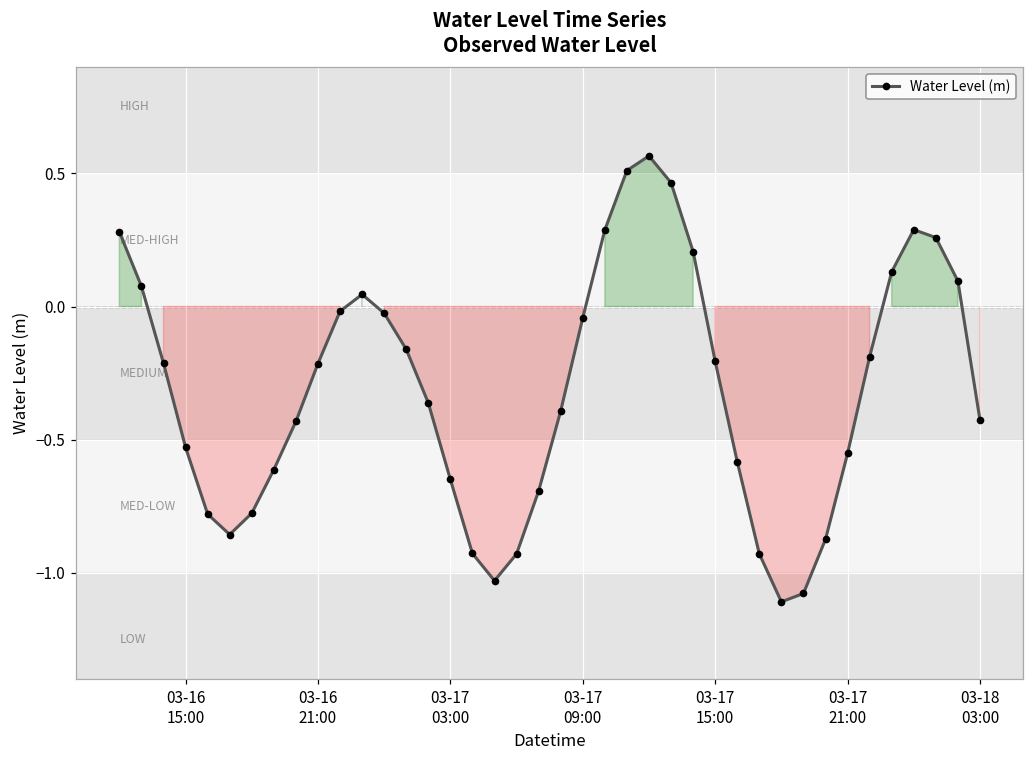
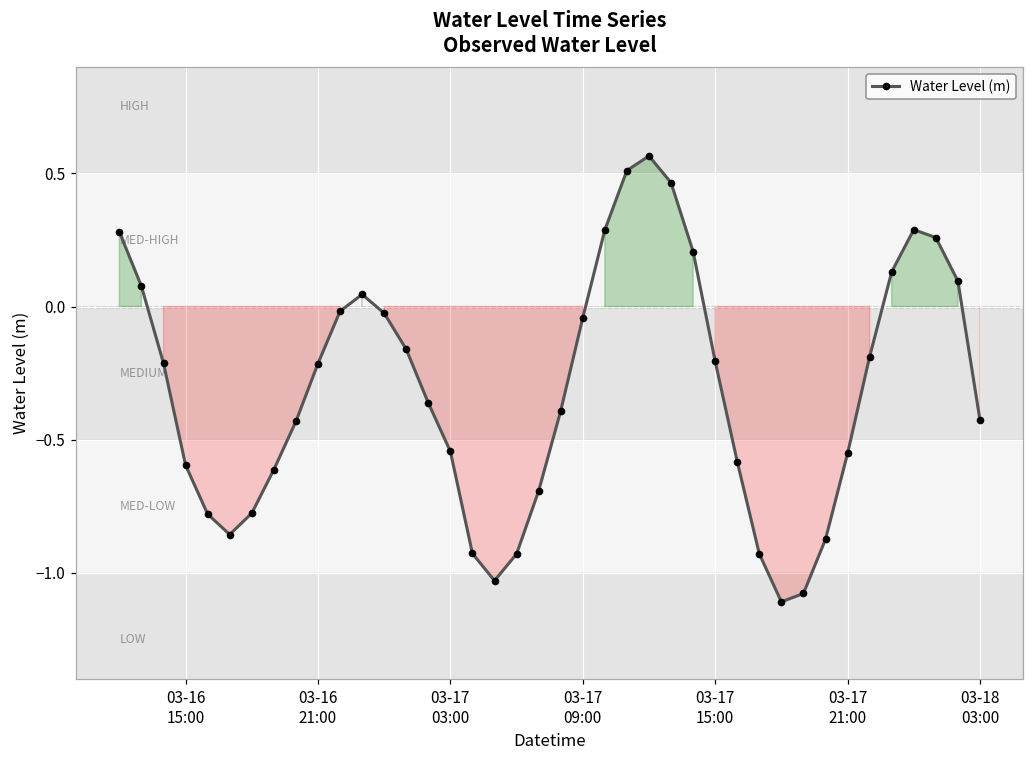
  {
-   "03-16 15:00": -0.53,
+   "03-16 15:00": -0.60,
    "03-16 21:00": -0.21,
-   "03-17 03:00": -0.65,
+   "03-17 03:00": -0.54,
    "03-17 09:00": -0.04,
    "03-17 15:00": -0.21,
    "03-17 21:00": -0.55,
    "03-18 03:00": -0.43
  }
